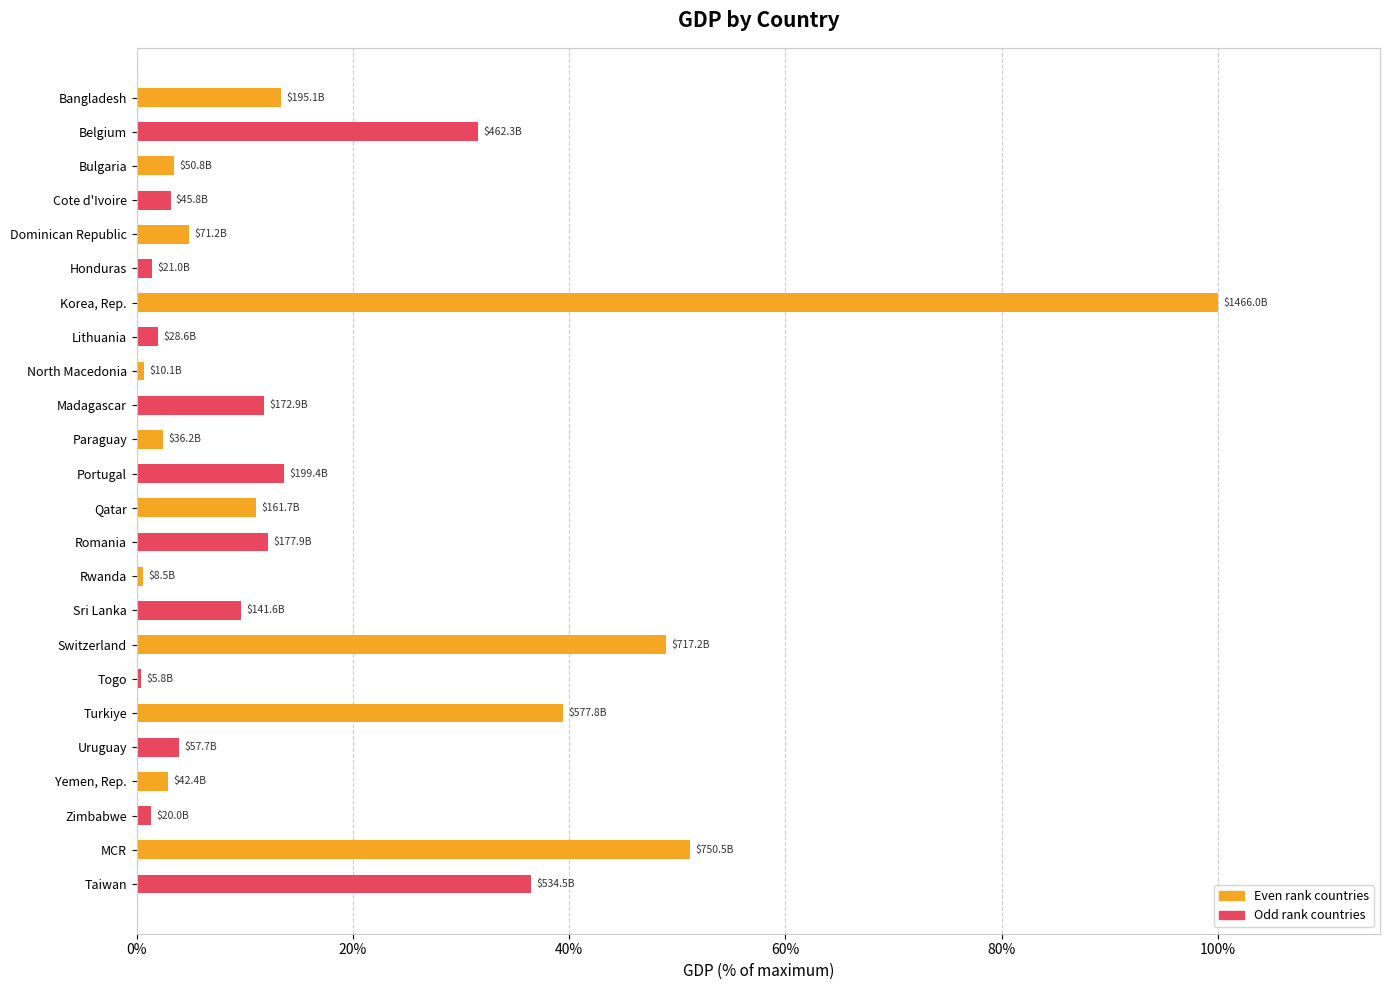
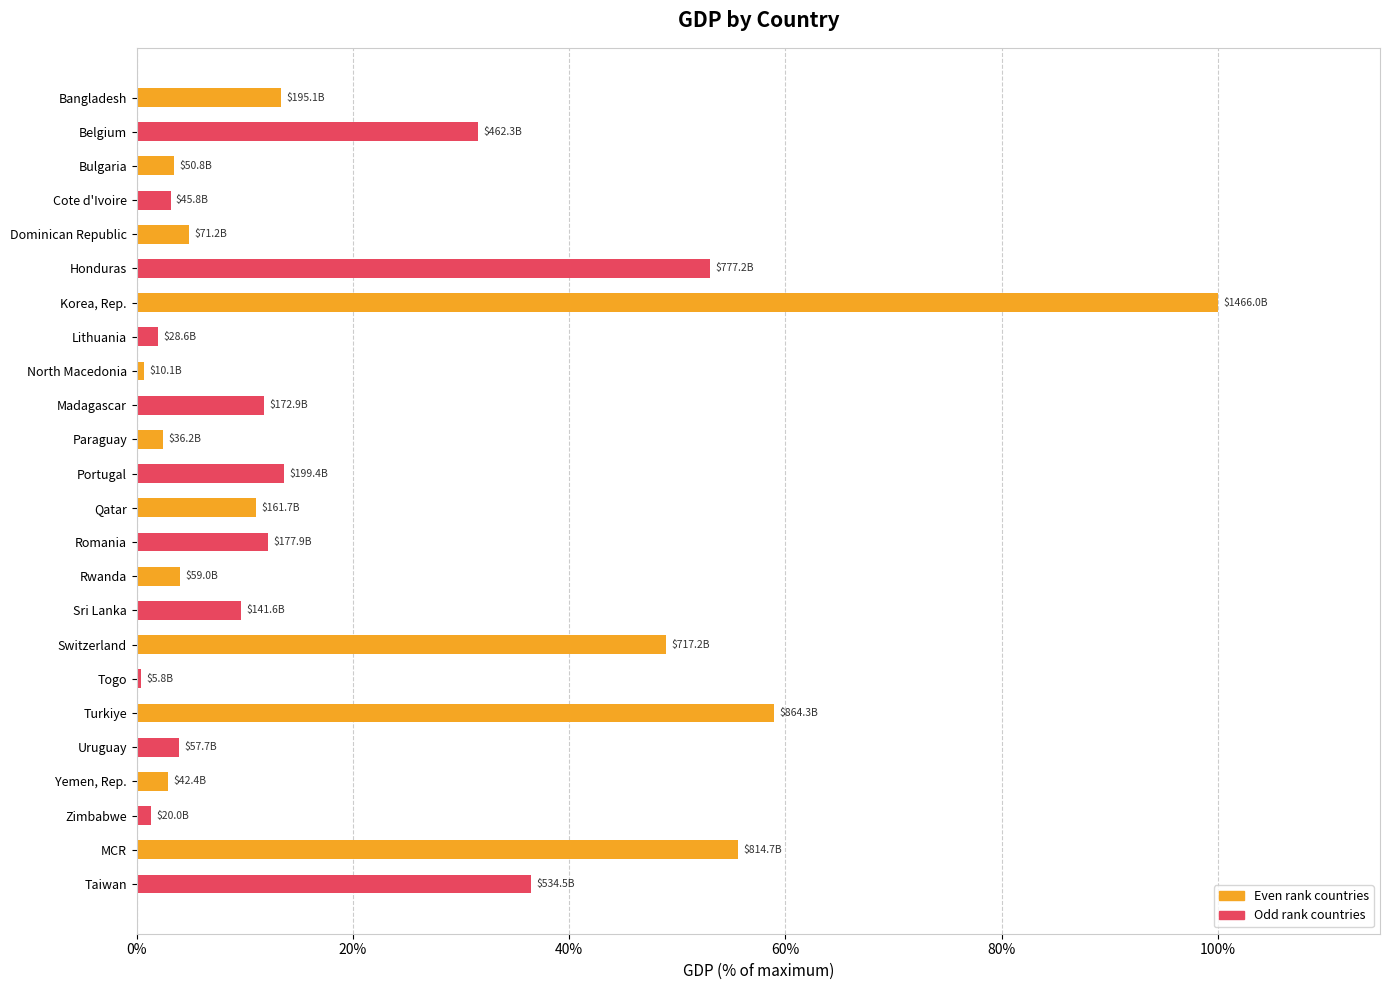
  {
-   "Honduras": "$21.0B",
-   "Rwanda": "$8.5B",
-   "Turkiye": "$577.8B",
-   "MCR": "$750.5B"
+   "Honduras": "$777.2B",
+   "Rwanda": "$59.0B",
+   "Turkiye": "$864.3B",
+   "MCR": "$814.7B"
  }
